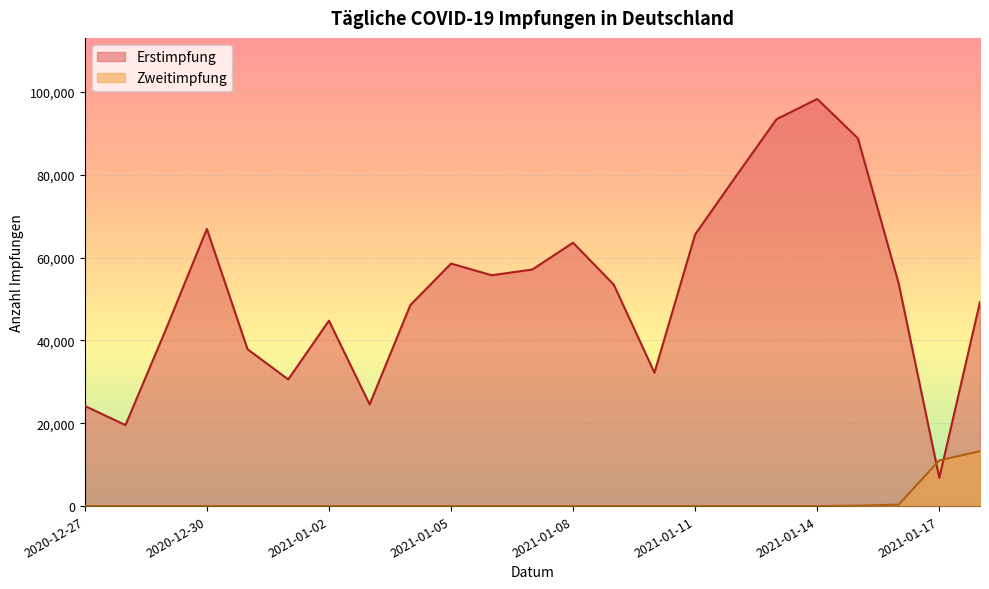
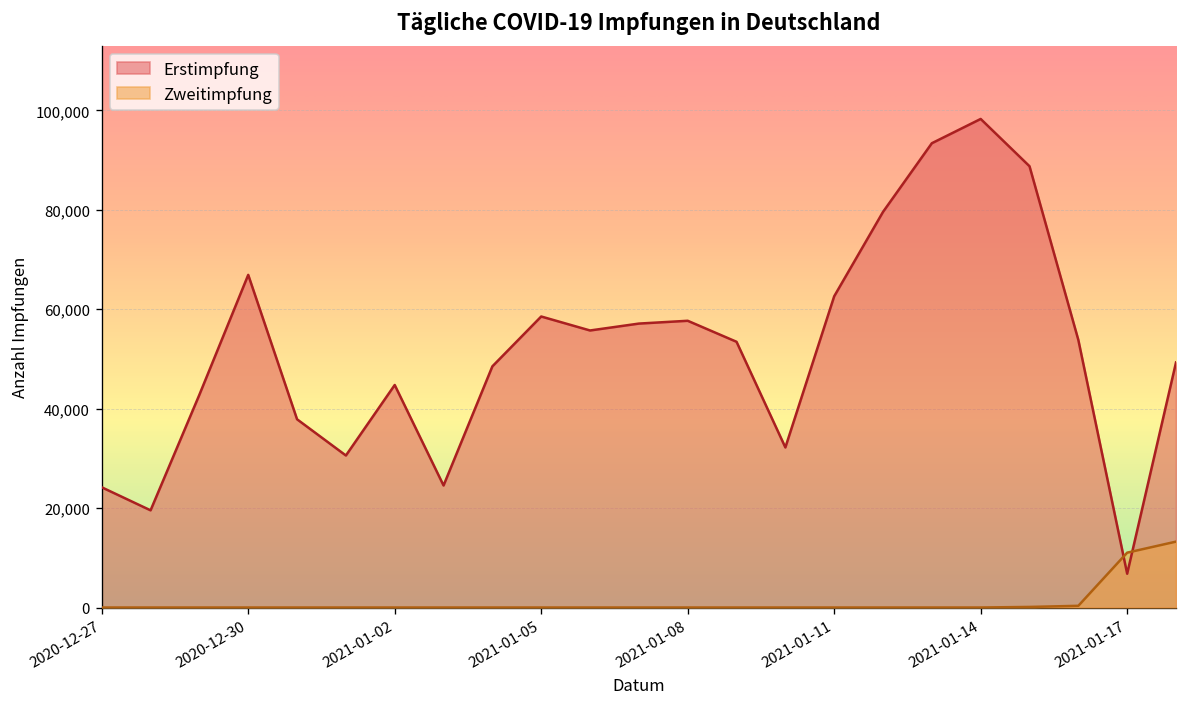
  {
    "Erstimpfung": {
      "2020-12-27": "24,000",
      "2020-12-30": "67,000",
      "2021-01-02": "45,000",
      "2021-01-05": "59,000",
-     "2021-01-08": "64,000",
-     "2021-01-11": "66,000",
+     "2021-01-08": "58,000",
+     "2021-01-11": "63,000",
      "2021-01-14": "98,000",
      "2021-01-17": "7,000"
    },
    "Zweitimpfung": {
      "2020-12-27": "0",
      "2020-12-30": "0",
      "2021-01-02": "0",
      "2021-01-05": "0",
      "2021-01-08": "0",
      "2021-01-11": "0",
      "2021-01-14": "0",
      "2021-01-17": "11,000"
    }
  }
